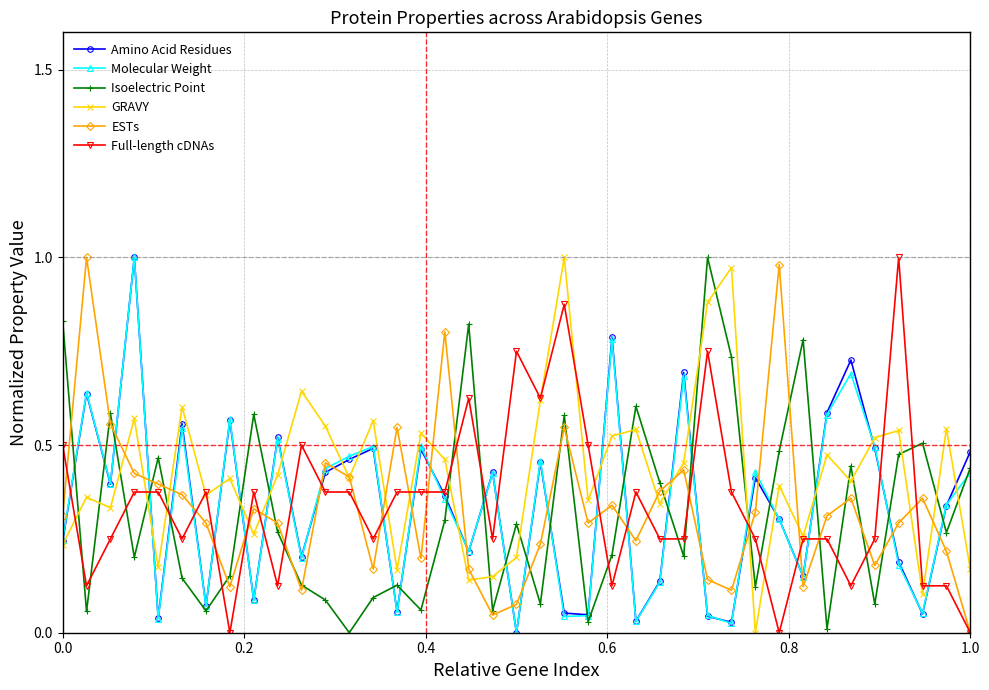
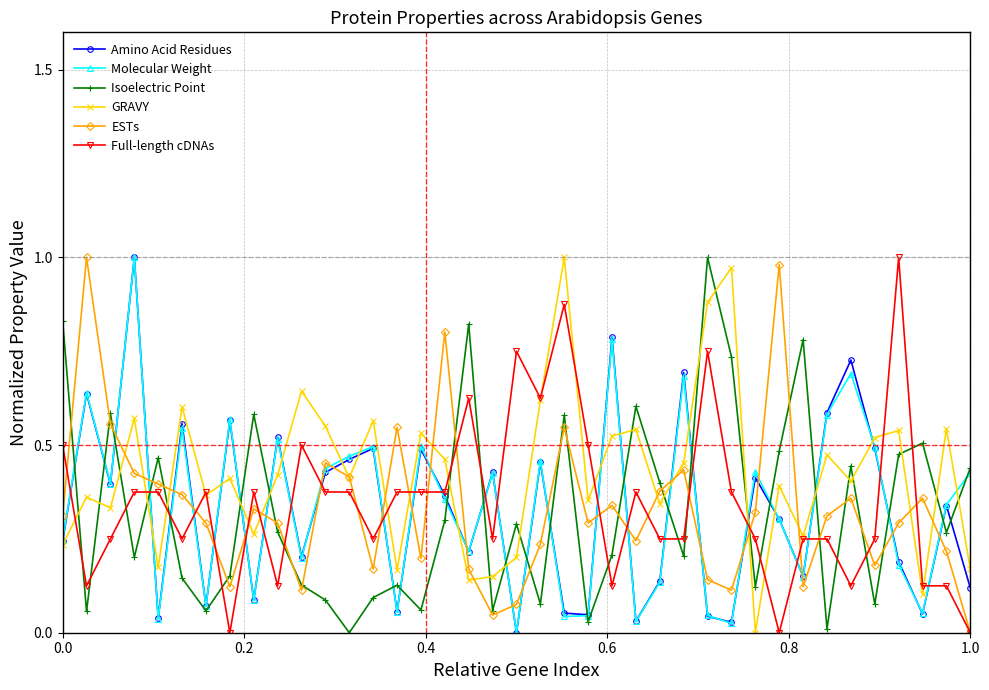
  {
    "Amino Acid Residues": {
-     "1.0": 0.48
+     "1.0": 0.12
    },
    "Molecular Weight": {
      "1.0": 0.43
    },
    "Isoelectric Point": {
      "0.0": 0.83,
      "1.0": 0.44
    },
    "Full-length cDNAs": {
      "0.0": 0.50
    }
  }
